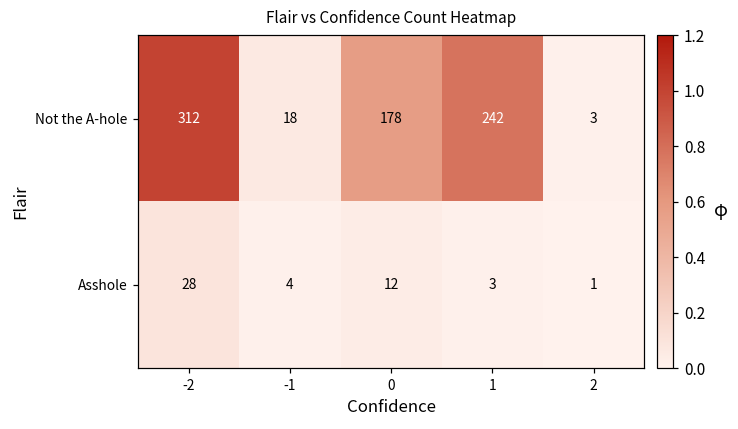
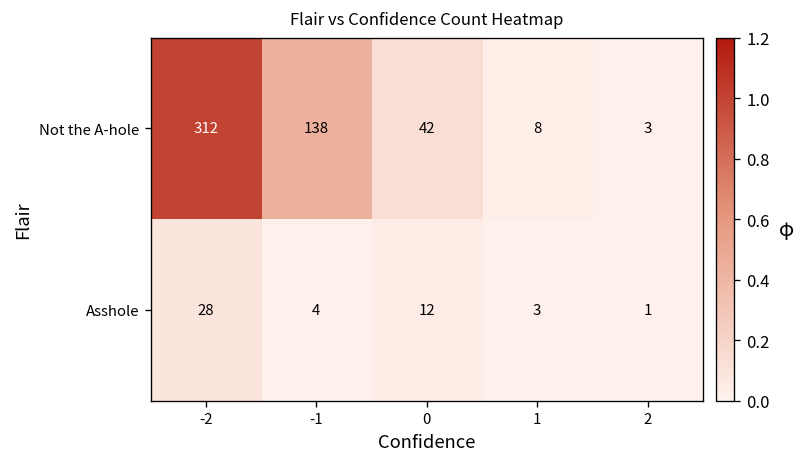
  {
    "Not the A-hole": {
      "-2": 312,
-     "-1": 18,
-     "0": 178,
-     "1": 242,
+     "-1": 138,
+     "0": 42,
+     "1": 8,
      "2": 3
    },
    "Asshole": {
      "-2": 28,
      "-1": 4,
      "0": 12,
      "1": 3,
      "2": 1
    }
  }
